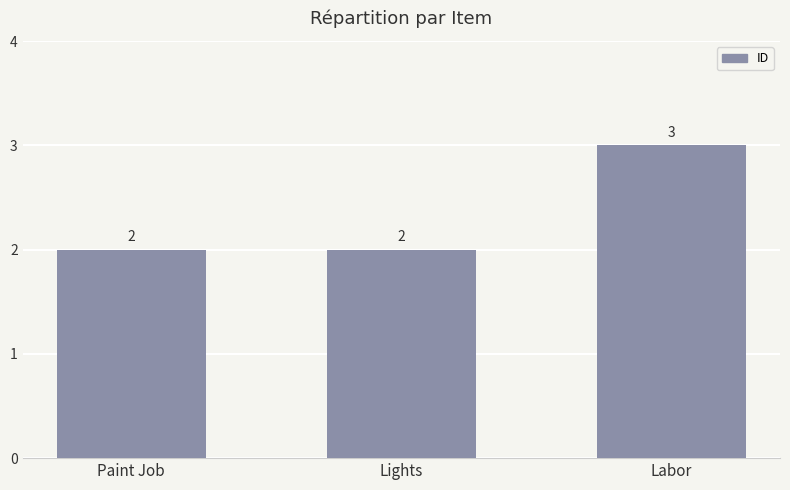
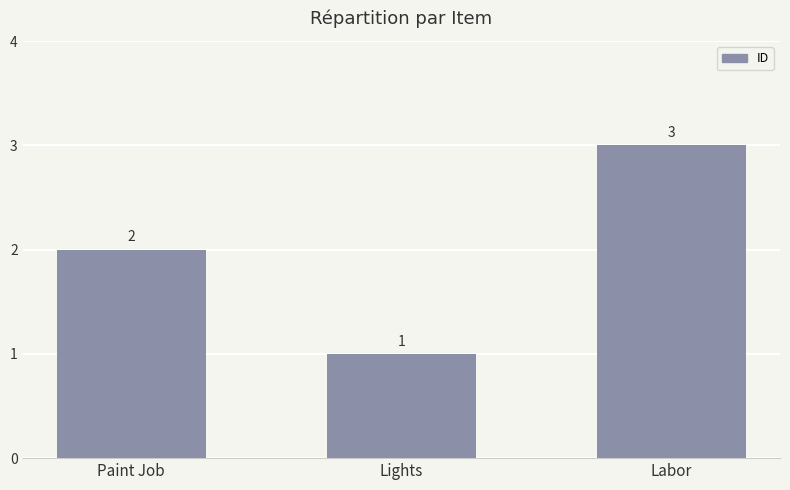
  {
    "Paint Job": 2,
-   "Lights": 2,
+   "Lights": 1,
    "Labor": 3
  }
